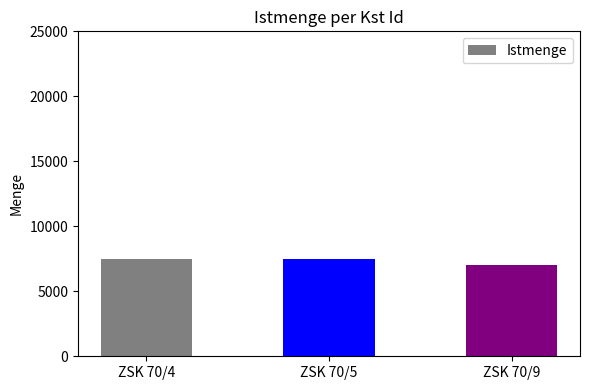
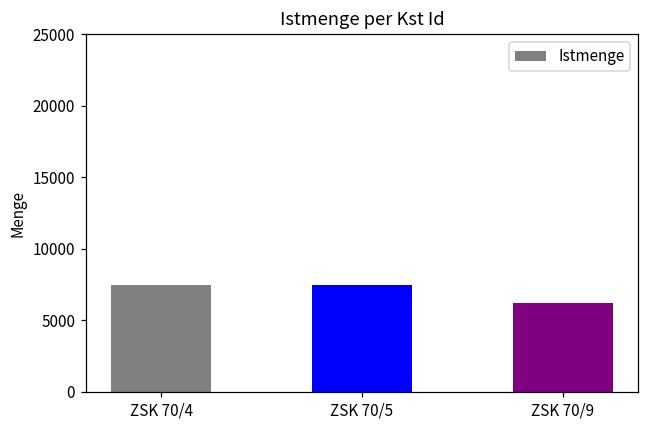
  {
    "ZSK 70/4": 7500,
    "ZSK 70/5": 7500,
-   "ZSK 70/9": 7000
+   "ZSK 70/9": 6200
  }
